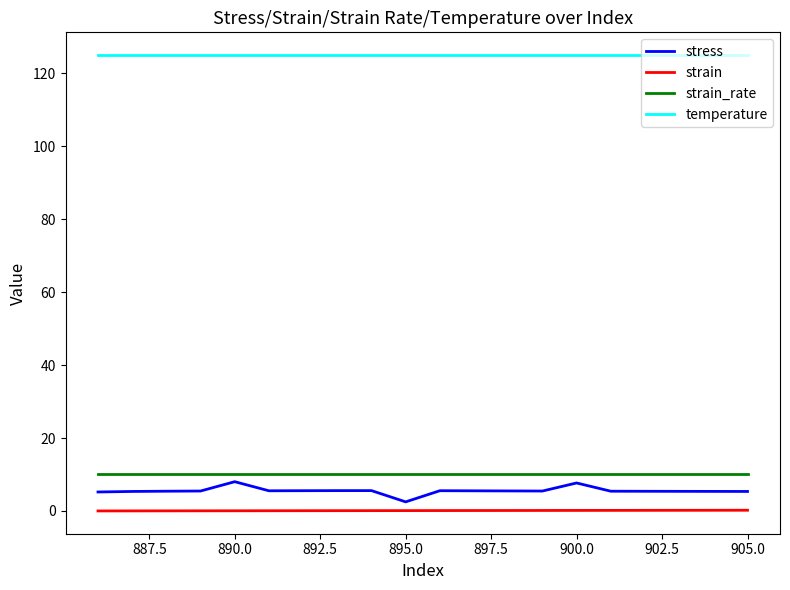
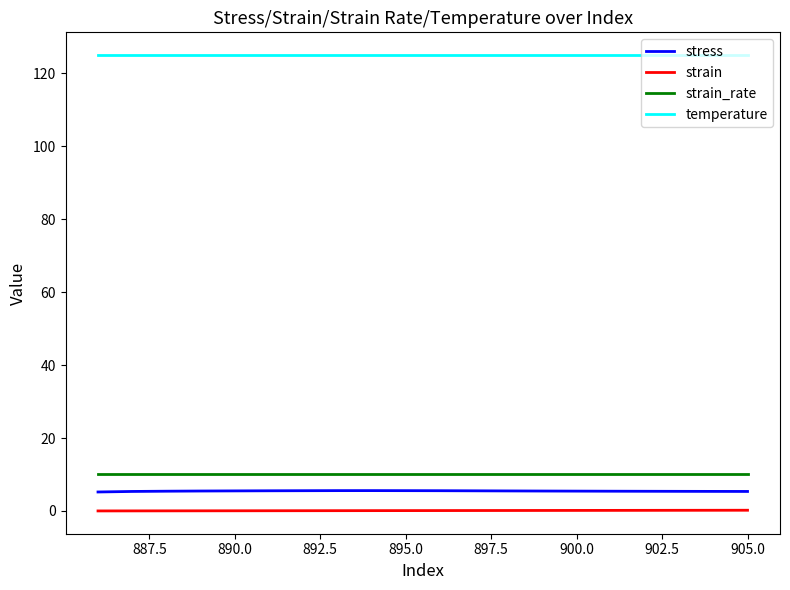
  {
    "stress": {
-     "890.0": 8,
-     "895.0": 2,
-     "900.0": 8,
+     "890.0": 5,
+     "895.0": 6,
+     "900.0": 5,
      "905.0": 5
    },
    "strain": {
      "890.0": 0,
      "895.0": 0,
      "900.0": 0,
      "905.0": 0
    },
    "strain_rate": {
      "890.0": 10,
      "895.0": 10,
      "900.0": 10,
      "905.0": 10
    },
    "temperature": {
      "890.0": 125,
      "895.0": 125,
      "900.0": 125
    }
  }
